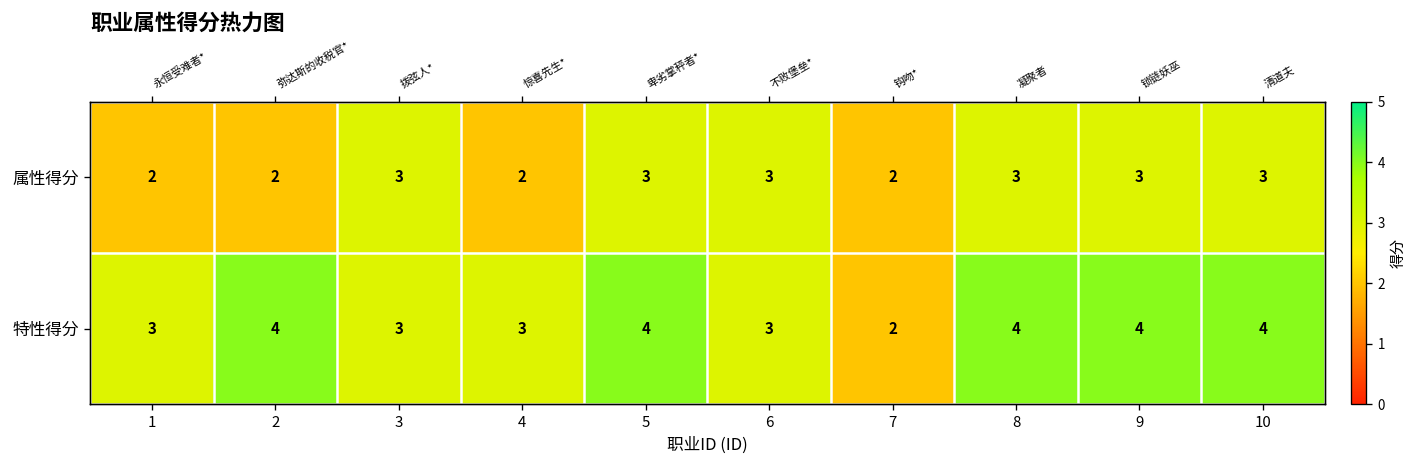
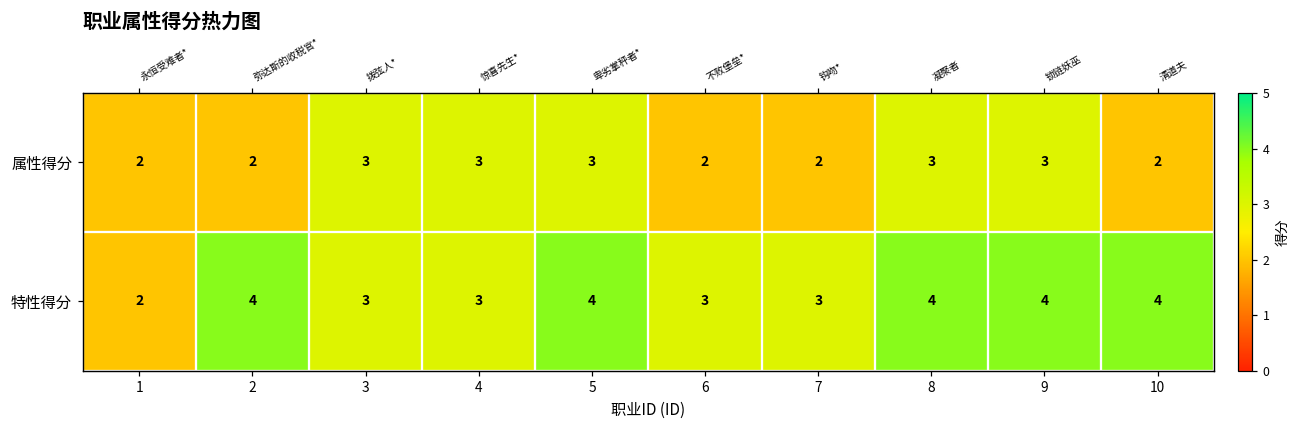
  {
    "属性得分": {
      "1": 2,
      "2": 2,
      "3": 3,
-     "4": 2,
+     "4": 3,
      "5": 3,
-     "6": 3,
+     "6": 2,
      "7": 2,
      "8": 3,
      "9": 3,
-     "10": 3
+     "10": 2
    },
    "特性得分": {
-     "1": 3,
+     "1": 2,
      "2": 4,
      "3": 3,
      "4": 3,
      "5": 4,
      "6": 3,
-     "7": 2,
+     "7": 3,
      "8": 4,
      "9": 4,
      "10": 4
    }
  }
